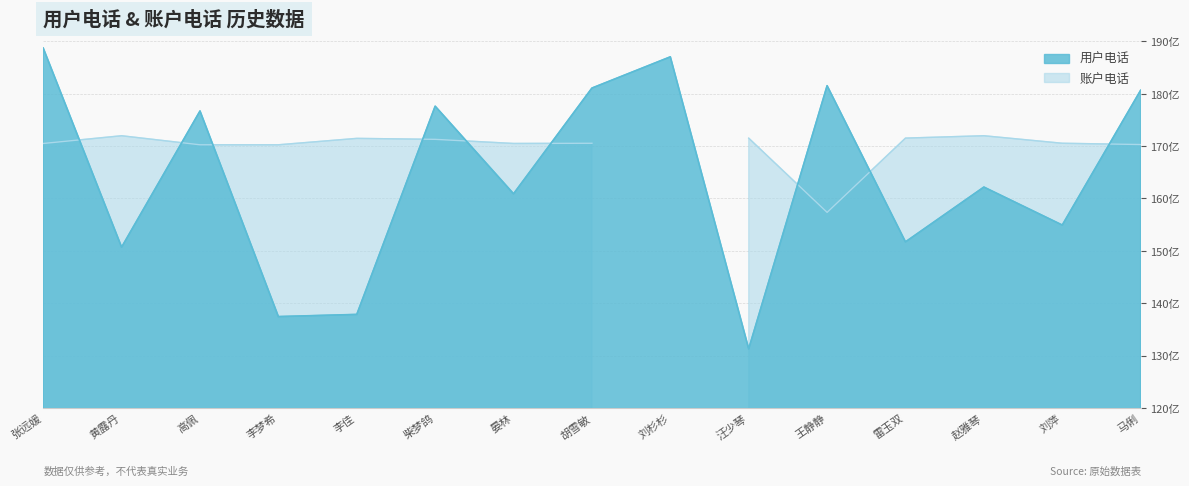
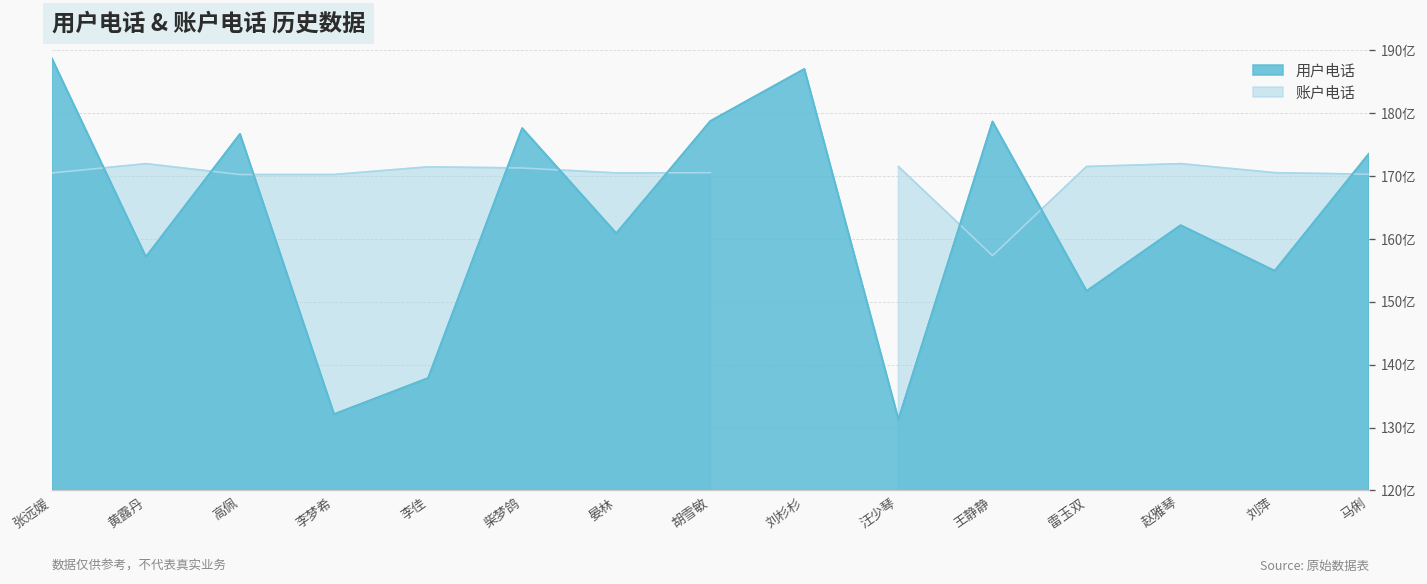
  {
    "用户电话": {
      "张远媛": "189亿",
-     "黄露丹": "151亿",
+     "黄露丹": "157亿",
      "高佩": "177亿",
-     "李梦希": "137亿",
+     "李梦希": "132亿",
      "李佳": "138亿",
      "柴梦鸽": "178亿",
      "晏林": "161亿",
-     "胡雪敏": "181亿",
+     "胡雪敏": "179亿",
      "刘杉杉": "187亿",
      "汪少琴": "131亿",
-     "王静静": "182亿",
+     "王静静": "179亿",
      "雷玉双": "152亿",
      "赵雅琴": "162亿",
      "刘萍": "155亿",
-     "马俐": "181亿"
+     "马俐": "174亿"
    }
  }
